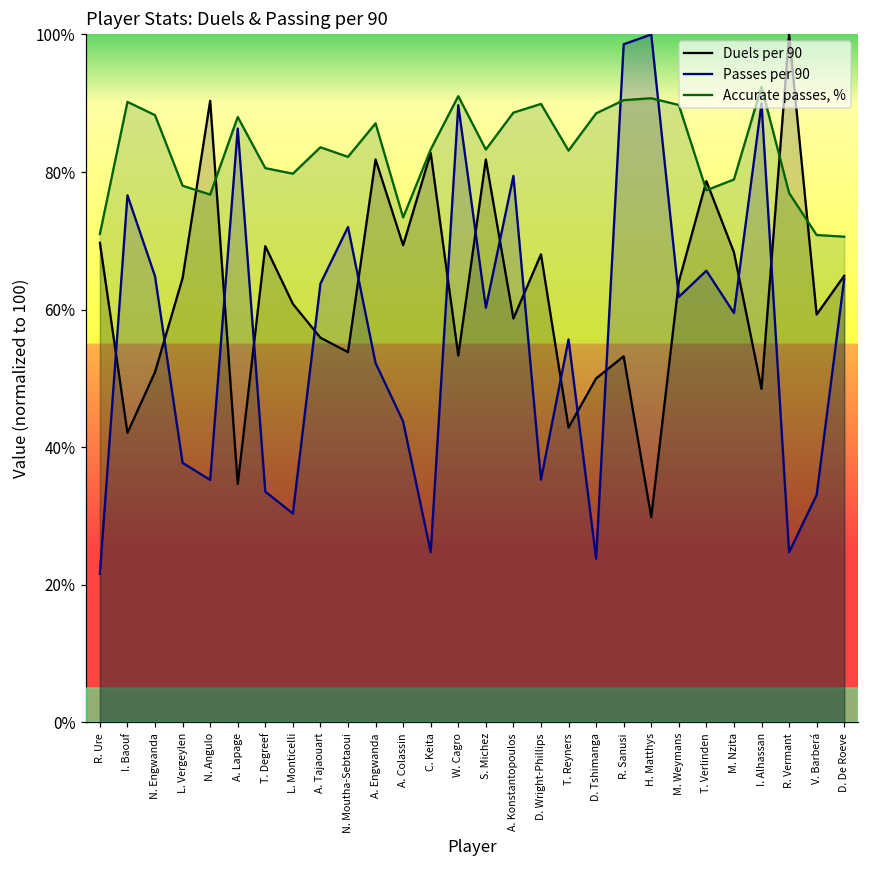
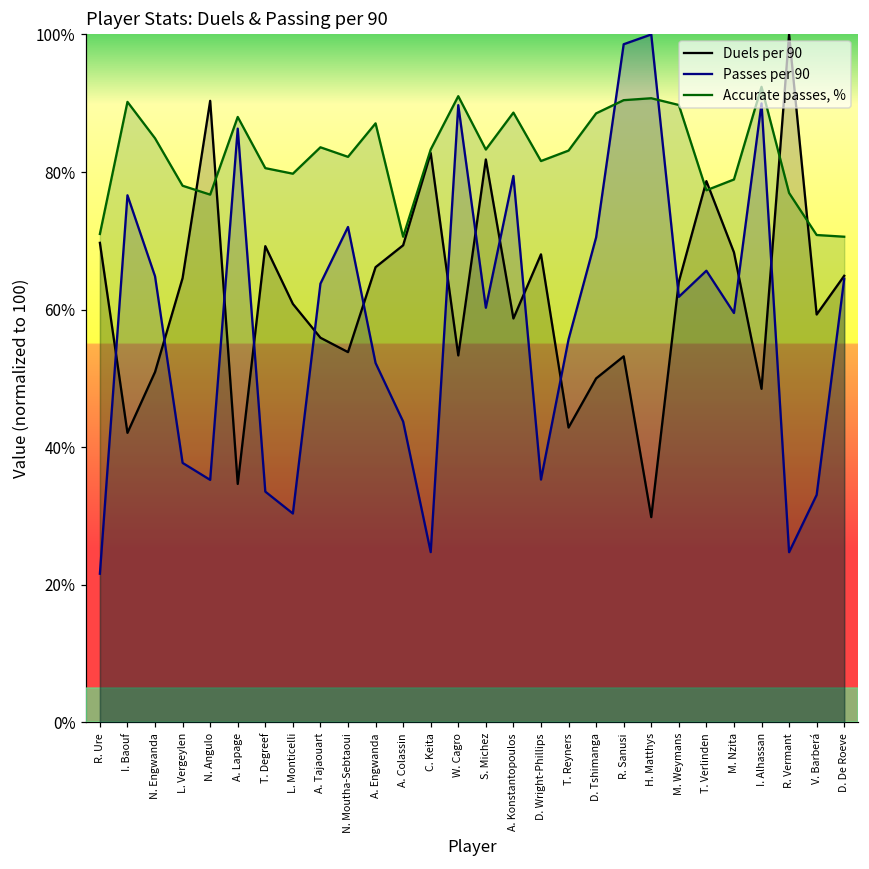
  {
    "Duels per 90": {
      "R. Ure": "70%",
      "I. Baouf": "42%",
      "N. Engwanda": "51%",
      "L. Vergeylen": "65%",
      "N. Angulo": "90%",
      "A. Lapage": "35%",
      "T. Degreef": "69%",
      "L. Monticelli": "61%",
      "A. Tajaouart": "56%",
      "N. Moutha-Sebtaoui": "54%",
-     "A. Engwanda": "82%",
+     "A. Engwanda": "66%",
      "A. Colassin": "69%",
      "C. Keita": "83%",
      "W. Cagro": "53%",
      "S. Michez": "82%",
      "A. Konstantopoulos": "59%",
      "D. Wright-Phillips": "68%",
      "T. Reyners": "43%",
      "D. Tshimanga": "50%",
      "R. Sanusi": "53%",
      "H. Matthys": "30%",
      "M. Weymans": "64%",
      "T. Verlinden": "79%",
      "M. Nzita": "68%",
      "I. Alhassan": "48%",
      "R. Vermant": "100%",
      "V. Barberá": "59%",
      "D. De Roeve": "65%"
    },
    "Passes per 90": {
      "R. Ure": "22%",
      "I. Baouf": "77%",
      "N. Engwanda": "65%",
      "L. Vergeylen": "38%",
      "N. Angulo": "35%",
      "A. Lapage": "86%",
      "T. Degreef": "34%",
      "L. Monticelli": "30%",
      "A. Tajaouart": "64%",
      "N. Moutha-Sebtaoui": "72%",
      "A. Engwanda": "52%",
      "A. Colassin": "44%",
      "C. Keita": "25%",
      "W. Cagro": "90%",
      "S. Michez": "60%",
      "A. Konstantopoulos": "79%",
      "D. Wright-Phillips": "35%",
      "T. Reyners": "56%",
-     "D. Tshimanga": "24%",
+     "D. Tshimanga": "71%",
      "R. Sanusi": "99%",
      "H. Matthys": "100%",
      "M. Weymans": "62%",
      "T. Verlinden": "66%",
      "M. Nzita": "60%",
      "R. Vermant": "25%",
      "V. Barberá": "33%",
      "D. De Roeve": "64%"
    },
    "Accurate passes, %": {
      "R. Ure": "71%",
      "I. Baouf": "90%",
-     "N. Engwanda": "88%",
+     "N. Engwanda": "85%",
      "L. Vergeylen": "78%",
      "N. Angulo": "77%",
      "A. Lapage": "88%",
      "T. Degreef": "81%",
      "L. Monticelli": "80%",
      "A. Tajaouart": "84%",
      "N. Moutha-Sebtaoui": "82%",
      "A. Engwanda": "87%",
-     "A. Colassin": "73%",
+     "A. Colassin": "71%",
      "C. Keita": "83%",
      "W. Cagro": "91%",
      "S. Michez": "83%",
      "A. Konstantopoulos": "89%",
-     "D. Wright-Phillips": "90%",
+     "D. Wright-Phillips": "82%",
      "T. Reyners": "83%",
      "D. Tshimanga": "89%",
      "R. Sanusi": "90%",
      "H. Matthys": "91%",
      "M. Weymans": "90%",
      "T. Verlinden": "77%",
      "M. Nzita": "79%",
      "R. Vermant": "77%",
      "V. Barberá": "71%",
      "D. De Roeve": "71%"
    }
  }
